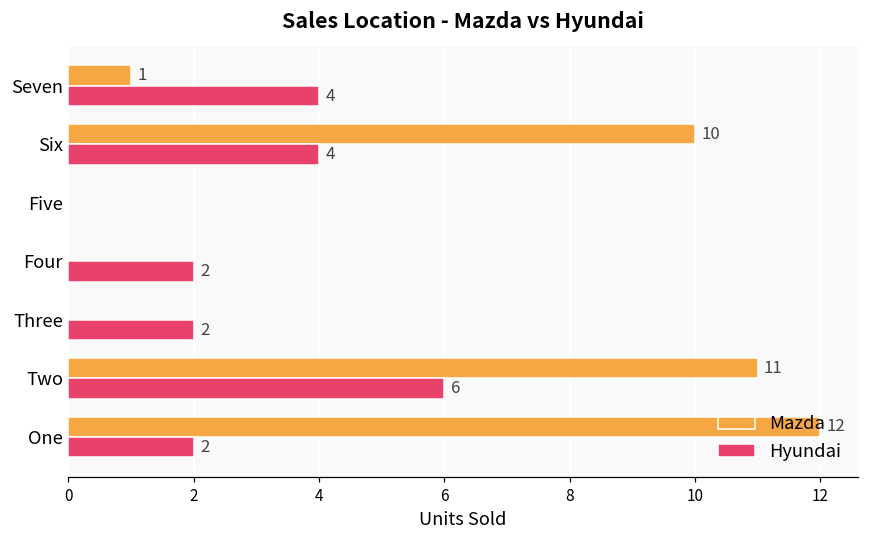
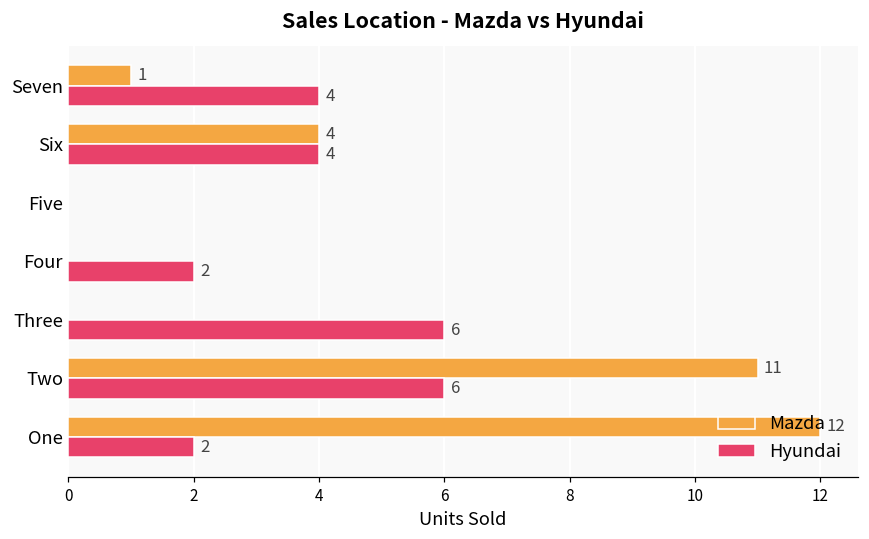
  {
    "Mazda": {
      "Seven": 1,
-     "Six": 10,
+     "Six": 4,
      "Two": 11,
      "One": 12
    },
    "Hyundai": {
      "Seven": 4,
      "Six": 4,
      "Four": 2,
-     "Three": 2,
+     "Three": 6,
      "Two": 6,
      "One": 2
    }
  }
